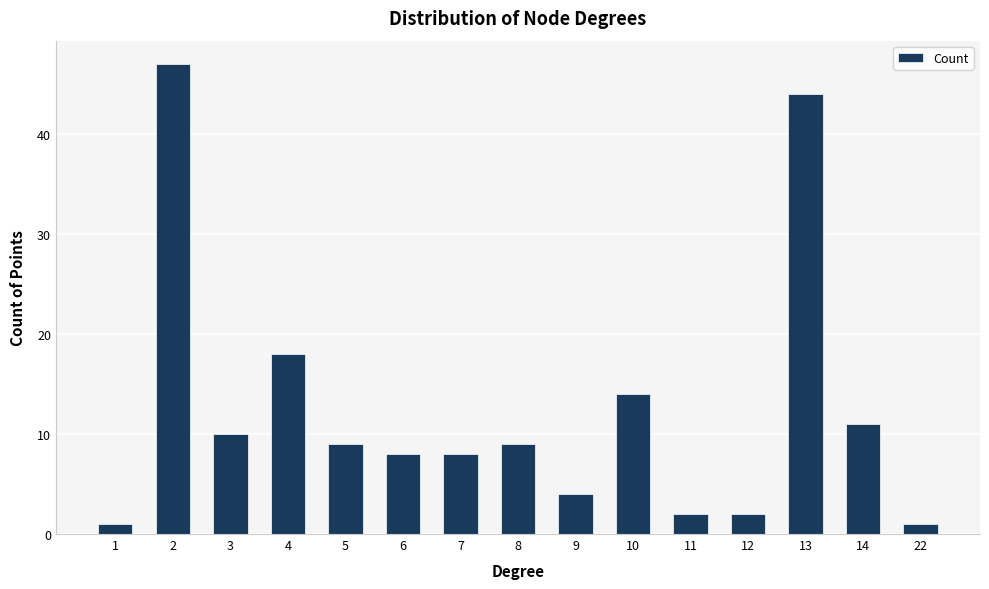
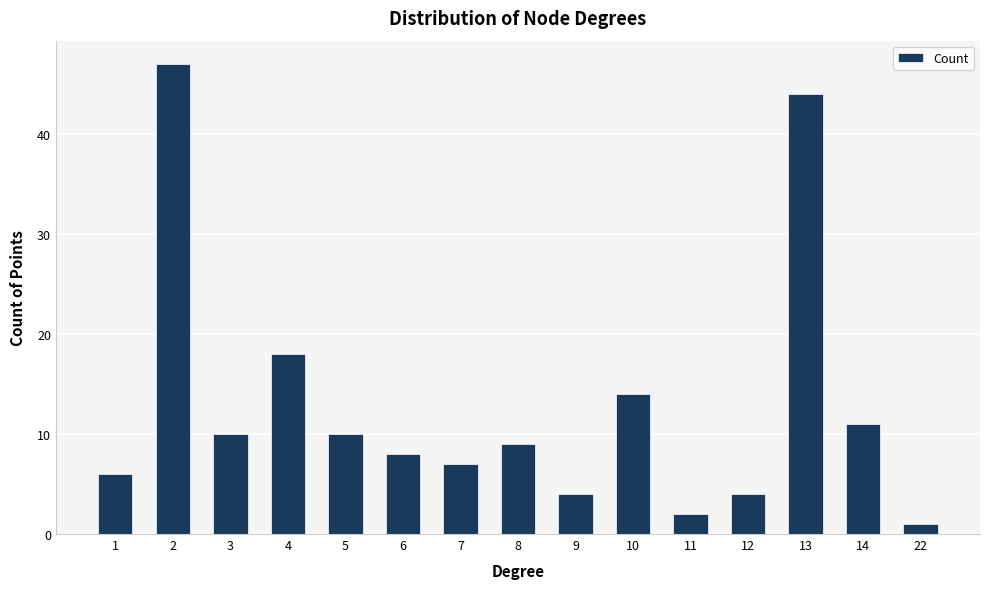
  {
-   "1": 1,
+   "1": 6,
    "2": 47,
    "3": 10,
    "4": 18,
-   "5": 9,
+   "5": 10,
    "6": 8,
-   "7": 8,
+   "7": 7,
    "8": 9,
    "9": 4,
    "10": 14,
    "11": 2,
-   "12": 2,
+   "12": 4,
    "13": 44,
    "14": 11,
    "22": 1
  }
